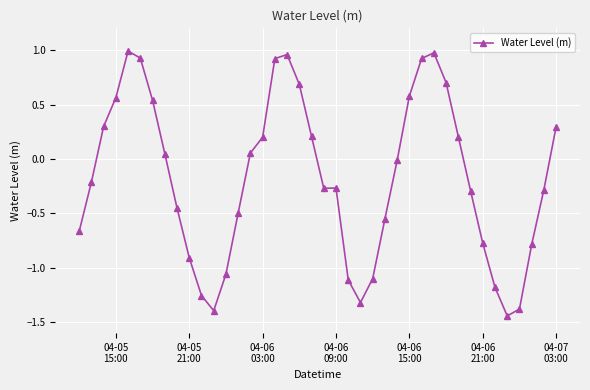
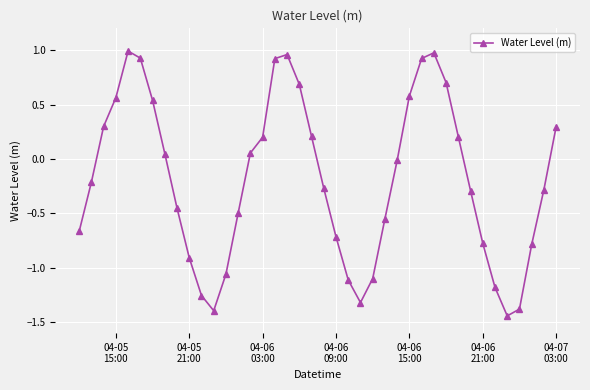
  {
    "04-05 15:00": 0.56,
    "04-05 21:00": -0.91,
    "04-06 03:00": 0.20,
-   "04-06 09:00": -0.27,
+   "04-06 09:00": -0.72,
    "04-06 15:00": 0.58,
    "04-06 21:00": -0.77,
    "04-07 03:00": 0.30
  }
